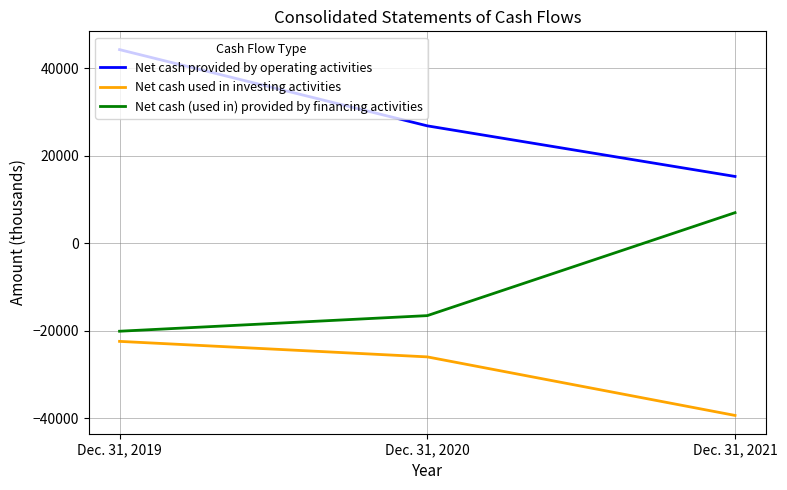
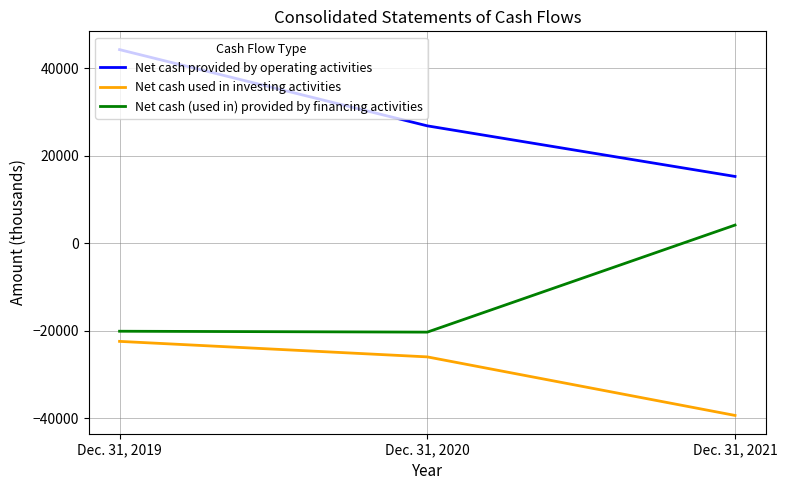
  {
    "Net cash provided by operating activities": {
      "Dec. 31, 2020": 27000,
      "Dec. 31, 2021": 15000
    },
    "Net cash used in investing activities": {
      "Dec. 31, 2019": -22000,
      "Dec. 31, 2020": -26000,
      "Dec. 31, 2021": -39000
    },
    "Net cash (used in) provided by financing activities": {
      "Dec. 31, 2019": -20000,
-     "Dec. 31, 2020": -17000,
-     "Dec. 31, 2021": 7000
+     "Dec. 31, 2020": -20000,
+     "Dec. 31, 2021": 4000
    }
  }
